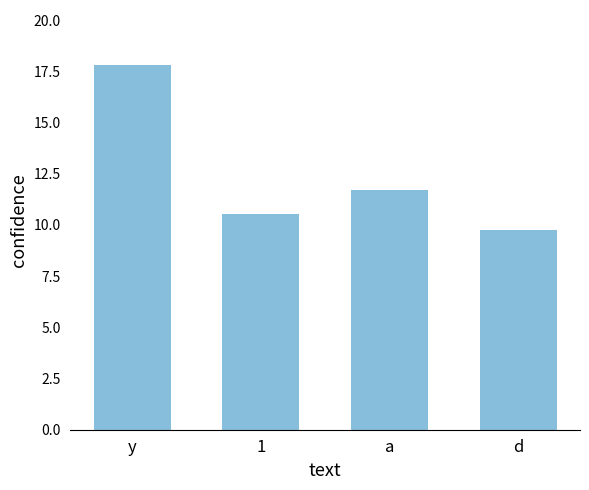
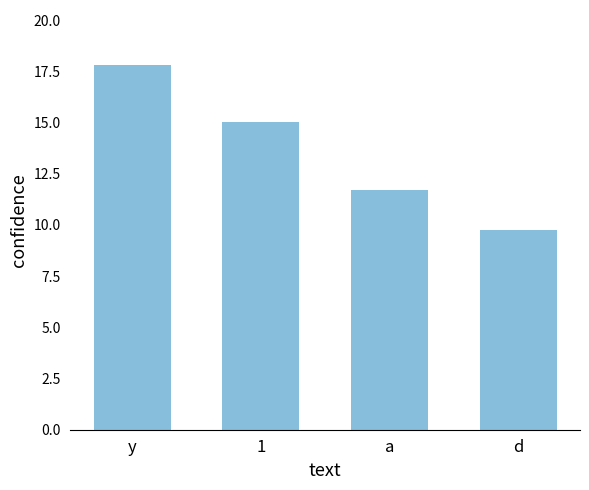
  {
    "y": 17.8,
-   "1": 10.5,
+   "1": 15.0,
    "a": 11.7,
    "d": 9.8
  }
